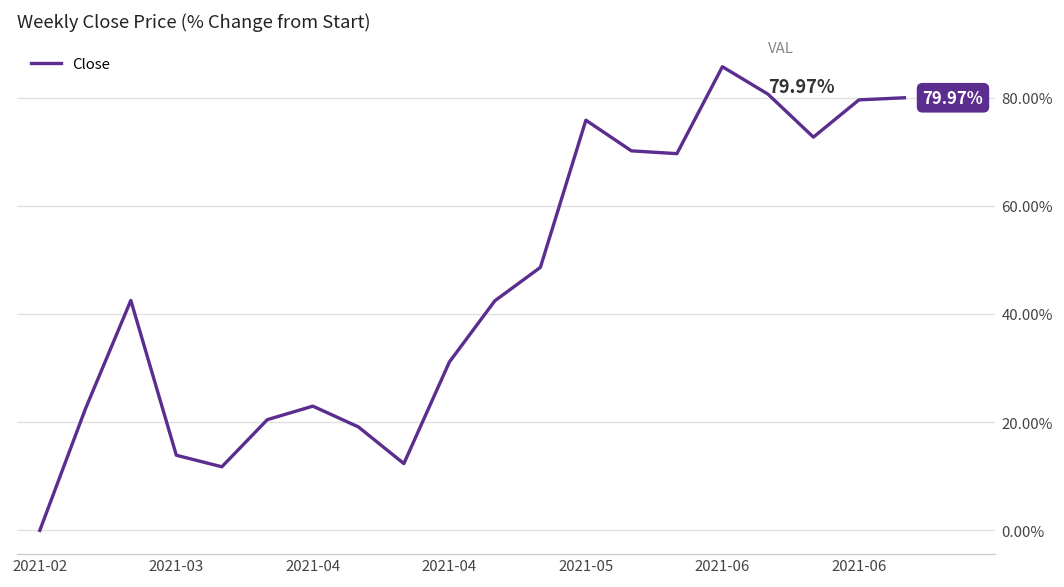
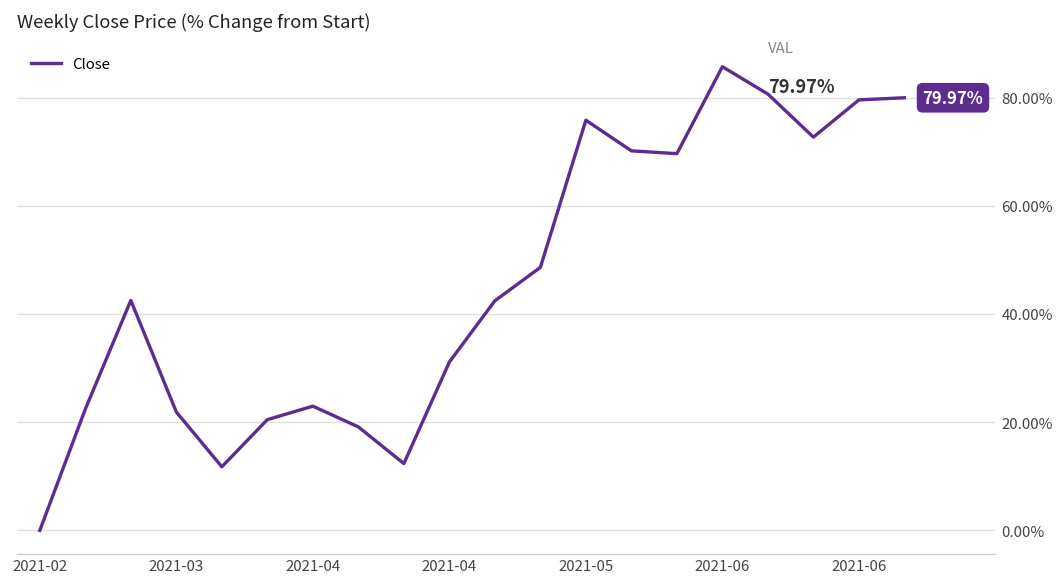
  {
    "2021-02": "0%",
-   "2021-03": "14%",
+   "2021-03": "22%",
    "2021-05": "76%"
  }
